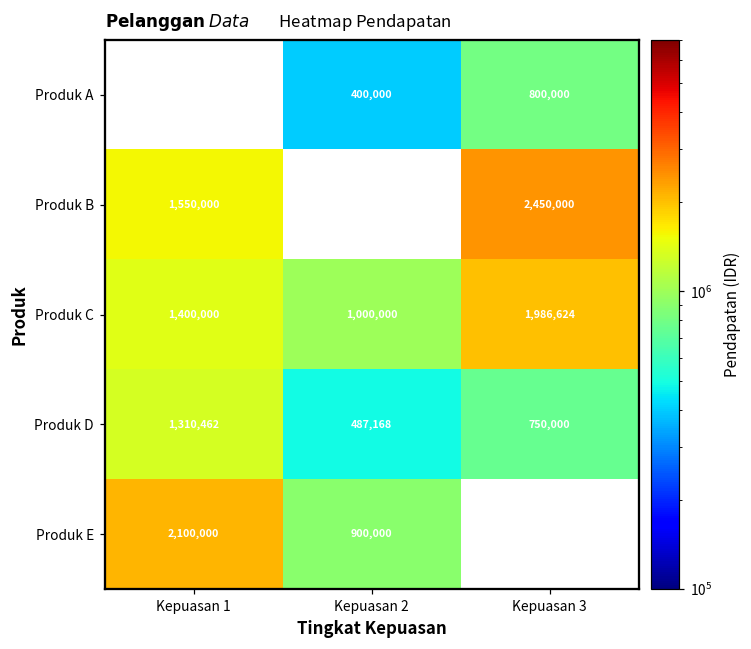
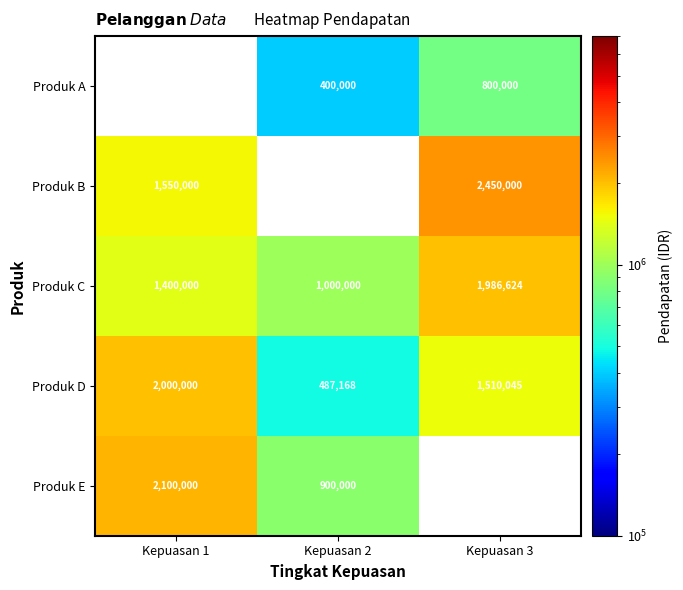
  {
    "Produk A": {
      "Kepuasan 2": "400,000",
      "Kepuasan 3": "800,000"
    },
    "Produk B": {
      "Kepuasan 1": "1,550,000",
      "Kepuasan 3": "2,450,000"
    },
    "Produk C": {
      "Kepuasan 1": "1,400,000",
      "Kepuasan 2": "1,000,000",
      "Kepuasan 3": "1,986,624"
    },
    "Produk D": {
-     "Kepuasan 1": "1,310,462",
+     "Kepuasan 1": "2,000,000",
      "Kepuasan 2": "487,168",
-     "Kepuasan 3": "750,000"
+     "Kepuasan 3": "1,510,045"
    },
    "Produk E": {
      "Kepuasan 1": "2,100,000",
      "Kepuasan 2": "900,000"
    }
  }
